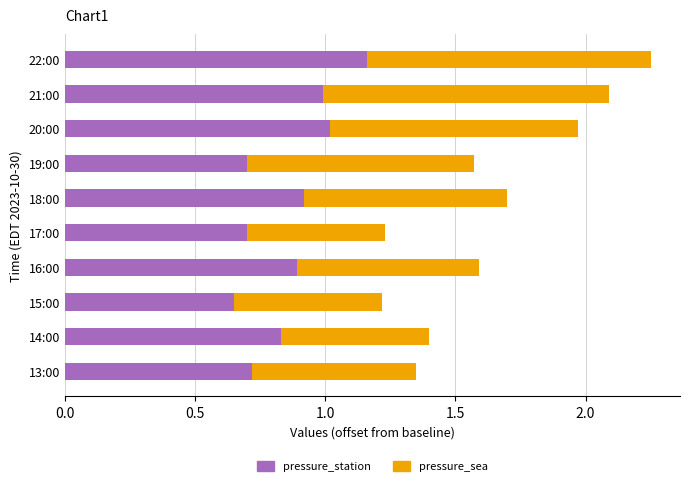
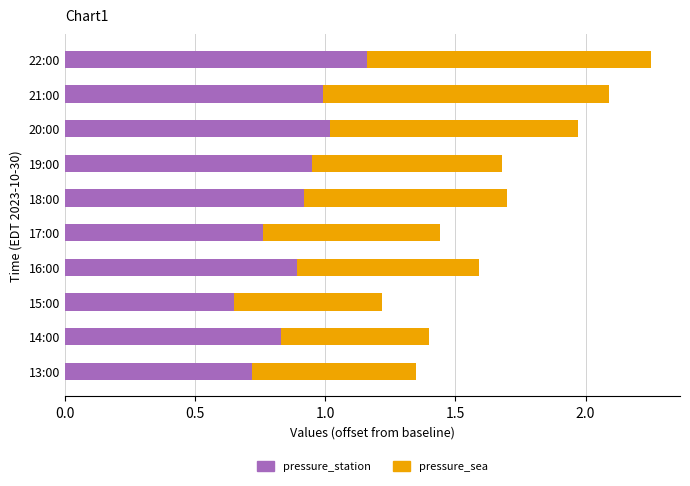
  {
    "pressure_station": {
      "22:00": 1.16,
      "21:00": 0.99,
      "20:00": 1.02,
-     "19:00": 0.70,
+     "19:00": 0.95,
      "18:00": 0.92,
-     "17:00": 0.70,
+     "17:00": 0.76,
      "16:00": 0.89,
      "15:00": 0.65,
      "14:00": 0.83,
      "13:00": 0.72
    },
    "pressure_sea": {
      "22:00": 1.09,
      "21:00": 1.10,
      "20:00": 0.95,
-     "19:00": 0.87,
+     "19:00": 0.73,
      "18:00": 0.78,
-     "17:00": 0.53,
+     "17:00": 0.68,
      "16:00": 0.70,
      "15:00": 0.57,
      "14:00": 0.57,
      "13:00": 0.63
    }
  }
